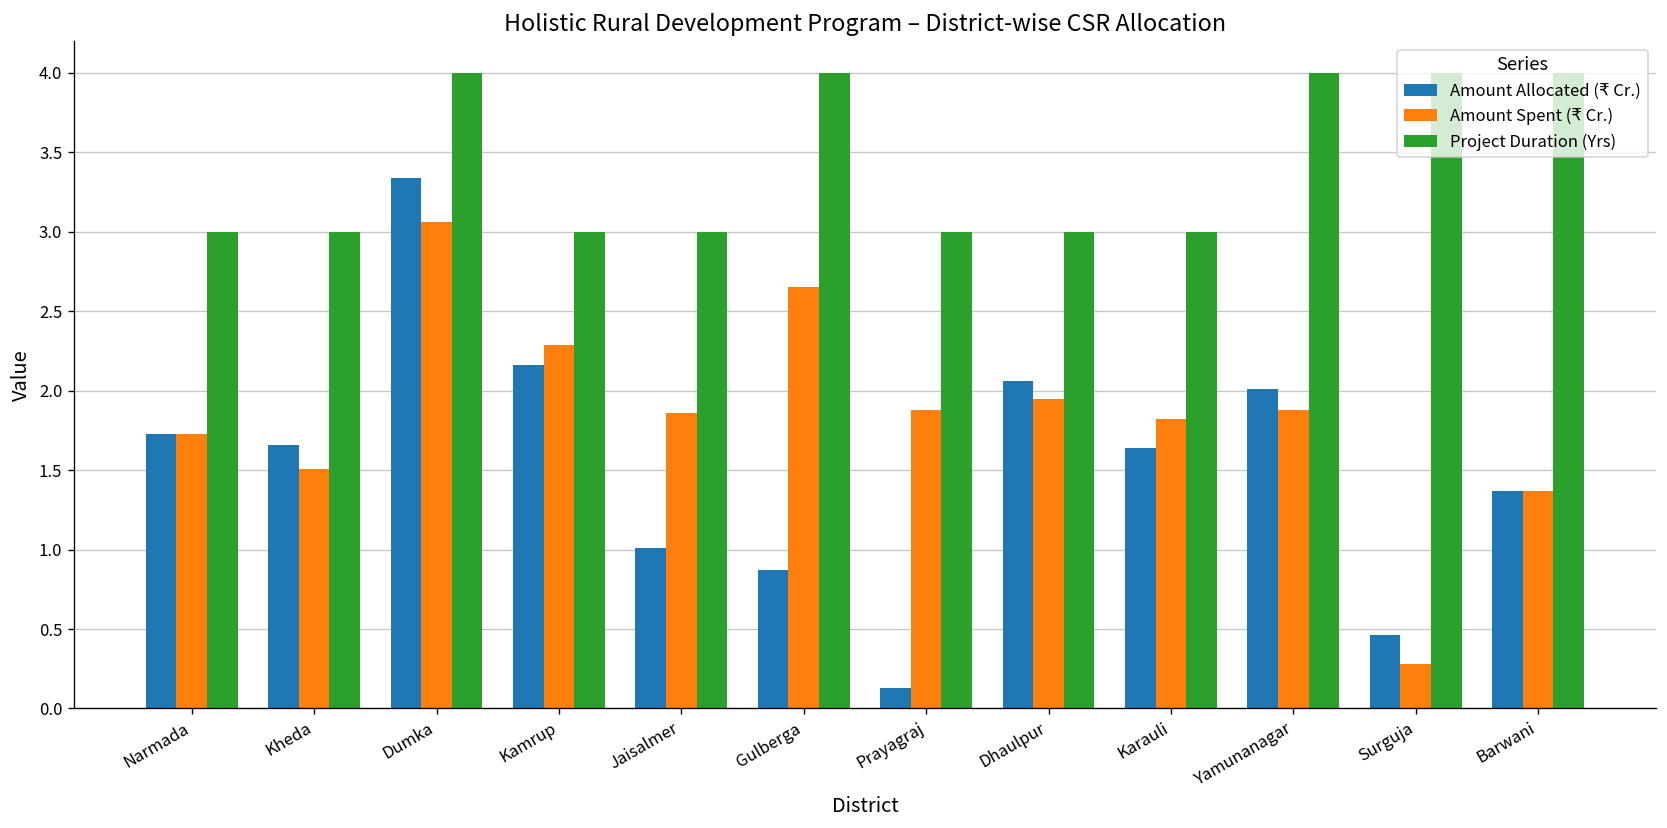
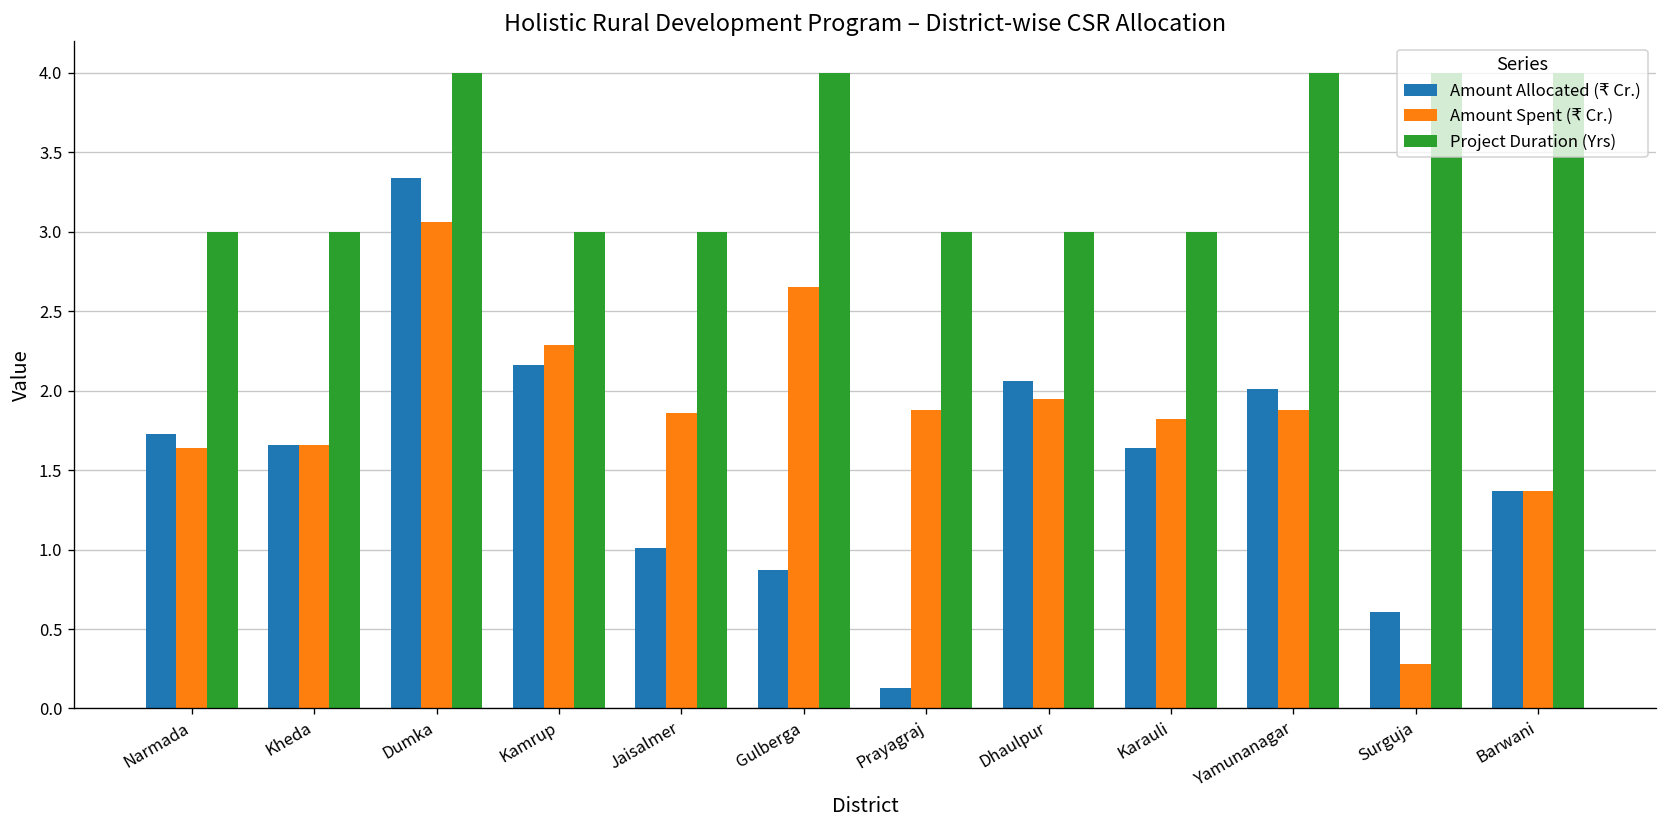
  {
    "Amount Allocated (₹ Cr.)": {
      "Narmada": 1.73,
      "Kheda": 1.66,
      "Dumka": 3.34,
      "Kamrup": 2.16,
      "Jaisalmer": 1.01,
      "Gulberga": 0.87,
      "Prayagraj": 0.13,
      "Dhaulpur": 2.06,
      "Karauli": 1.64,
      "Yamunanagar": 2.01,
-     "Surguja": 0.46,
+     "Surguja": 0.61,
      "Barwani": 1.37
    },
    "Amount Spent (₹ Cr.)": {
-     "Narmada": 1.73,
-     "Kheda": 1.51,
+     "Narmada": 1.64,
+     "Kheda": 1.66,
      "Dumka": 3.06,
      "Kamrup": 2.29,
      "Jaisalmer": 1.86,
      "Gulberga": 2.65,
      "Prayagraj": 1.88,
      "Dhaulpur": 1.95,
      "Karauli": 1.82,
      "Yamunanagar": 1.88,
      "Surguja": 0.28,
      "Barwani": 1.37
    },
    "Project Duration (Yrs)": {
      "Narmada": 3.00,
      "Kheda": 3.00,
      "Dumka": 4.00,
      "Kamrup": 3.00,
      "Jaisalmer": 3.00,
      "Gulberga": 4.00,
      "Prayagraj": 3.00,
      "Dhaulpur": 3.00,
      "Karauli": 3.00,
      "Yamunanagar": 4.00
    }
  }
